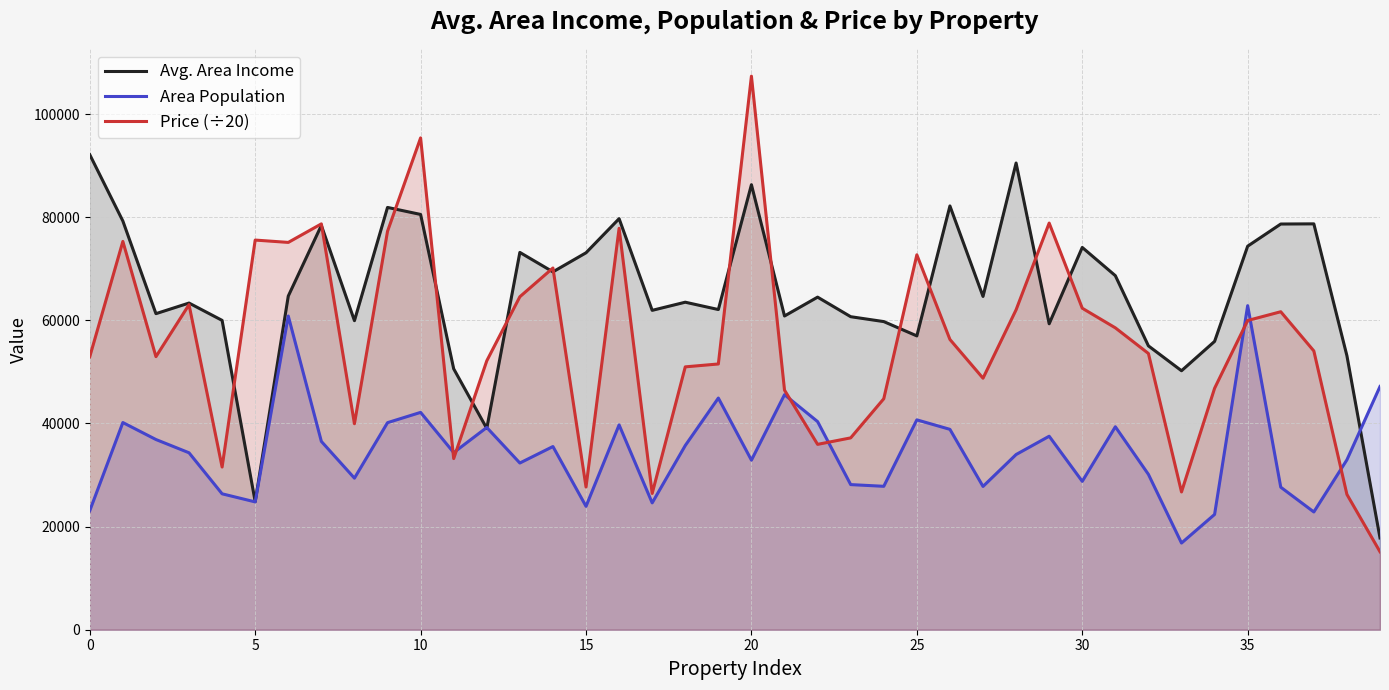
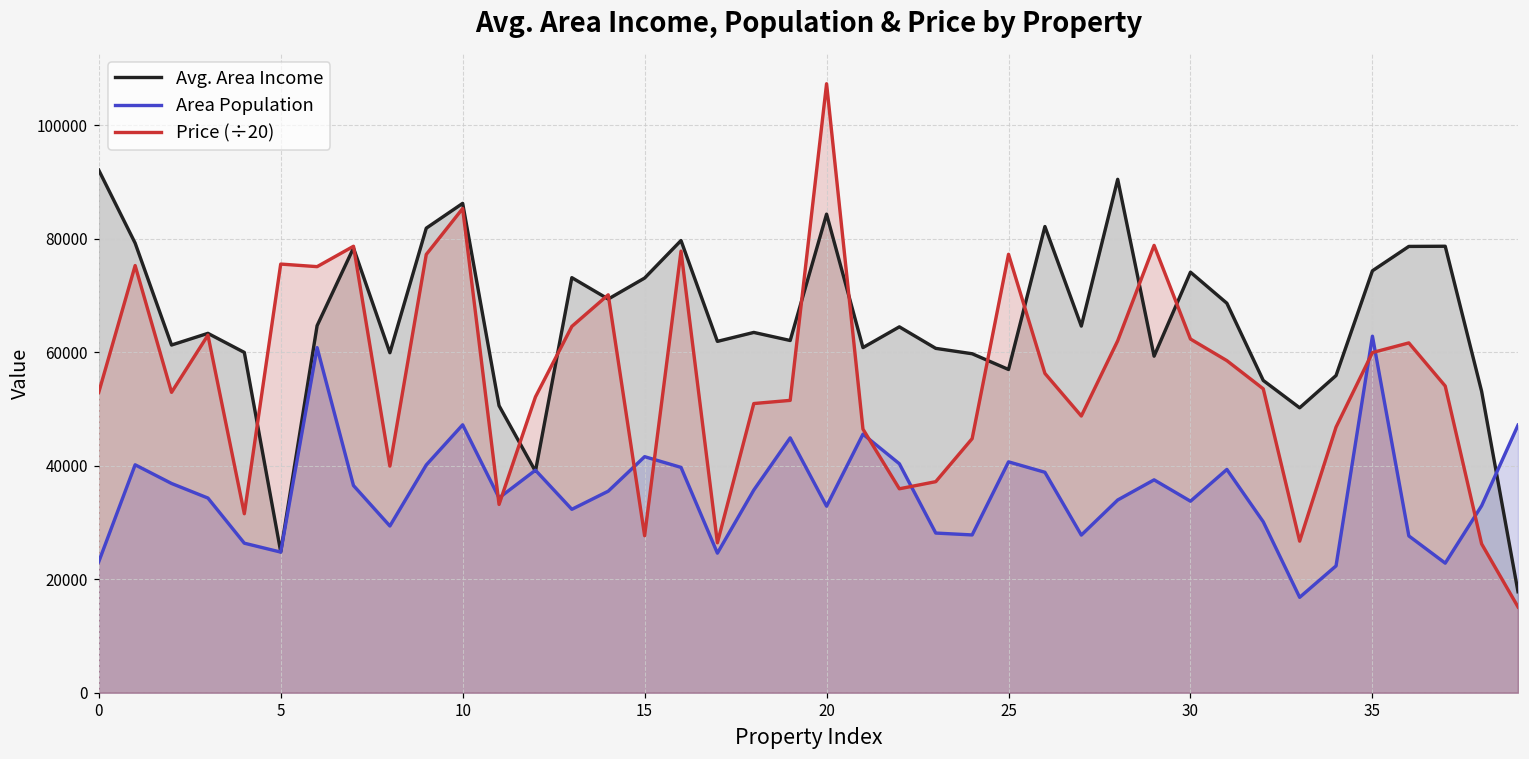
  {
    "Avg. Area Income": {
      "0": 92000,
-     "10": 81000,
+     "10": 86000,
      "15": 73000,
-     "20": 86000,
+     "20": 84000,
      "25": 57000,
      "30": 74000,
      "35": 74000
    },
    "Area Population": {
      "0": 23000,
-     "10": 42000,
-     "15": 24000,
+     "10": 47000,
+     "15": 42000,
      "20": 33000,
      "25": 41000,
-     "30": 29000,
+     "30": 34000,
      "35": 63000
    },
    "Price (÷20)": {
      "0": 53000,
      "5": 76000,
-     "10": 95000,
+     "10": 85000,
      "15": 28000,
      "20": 107000,
-     "25": 73000,
+     "25": 77000,
      "30": 62000,
      "35": 60000
    }
  }
